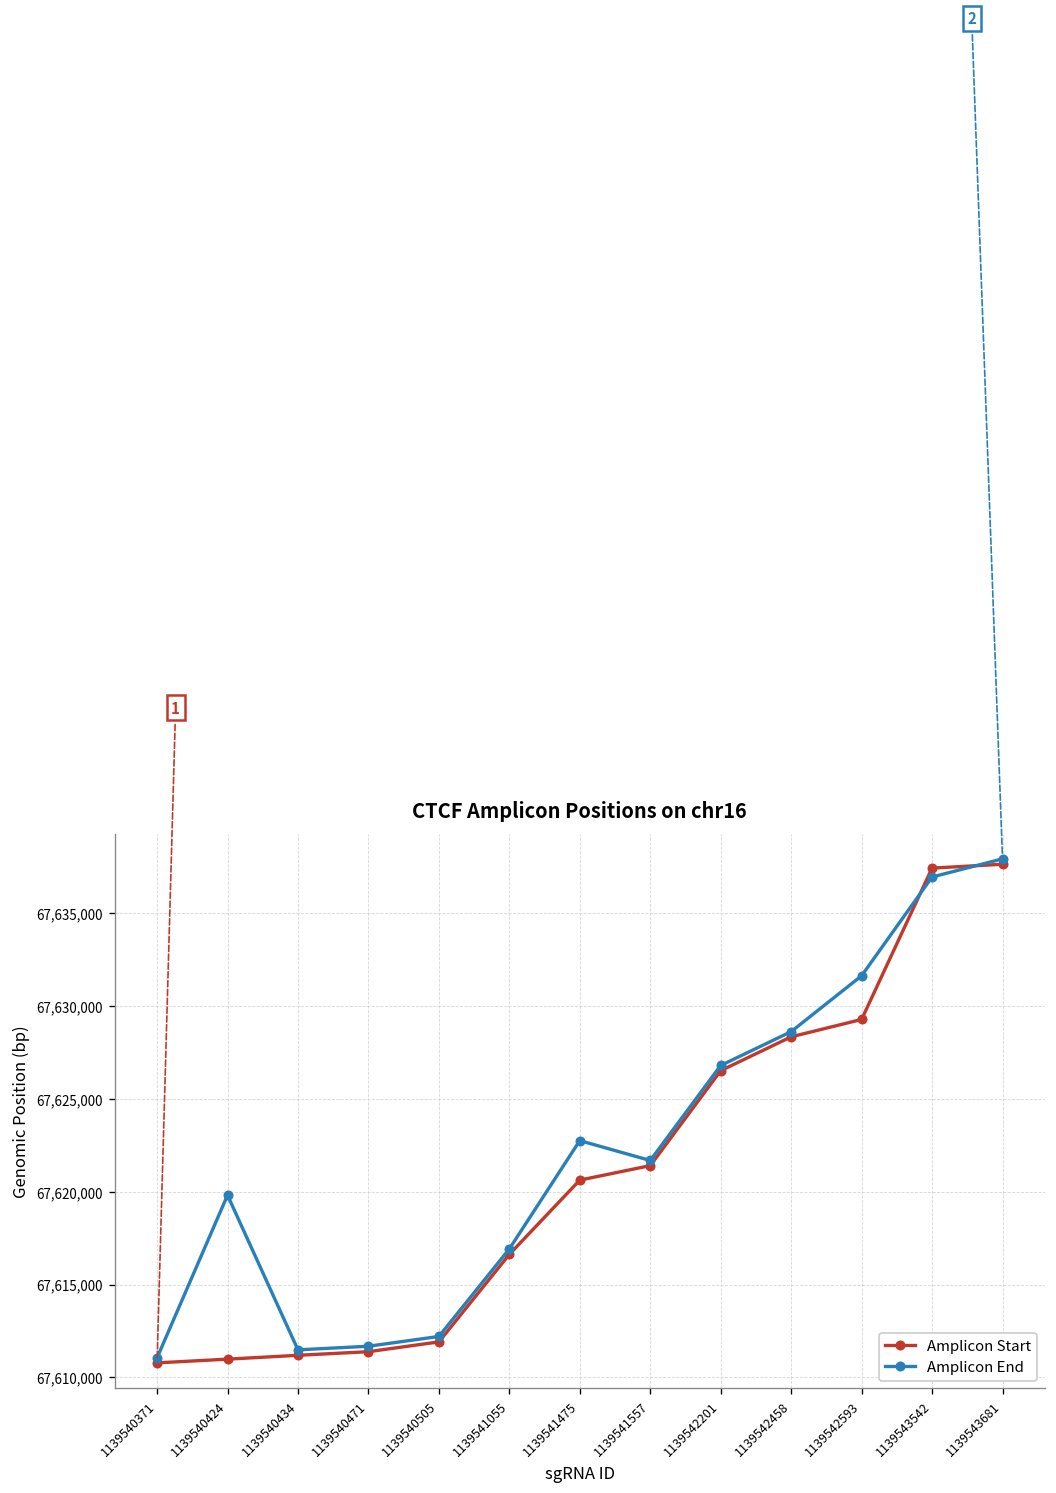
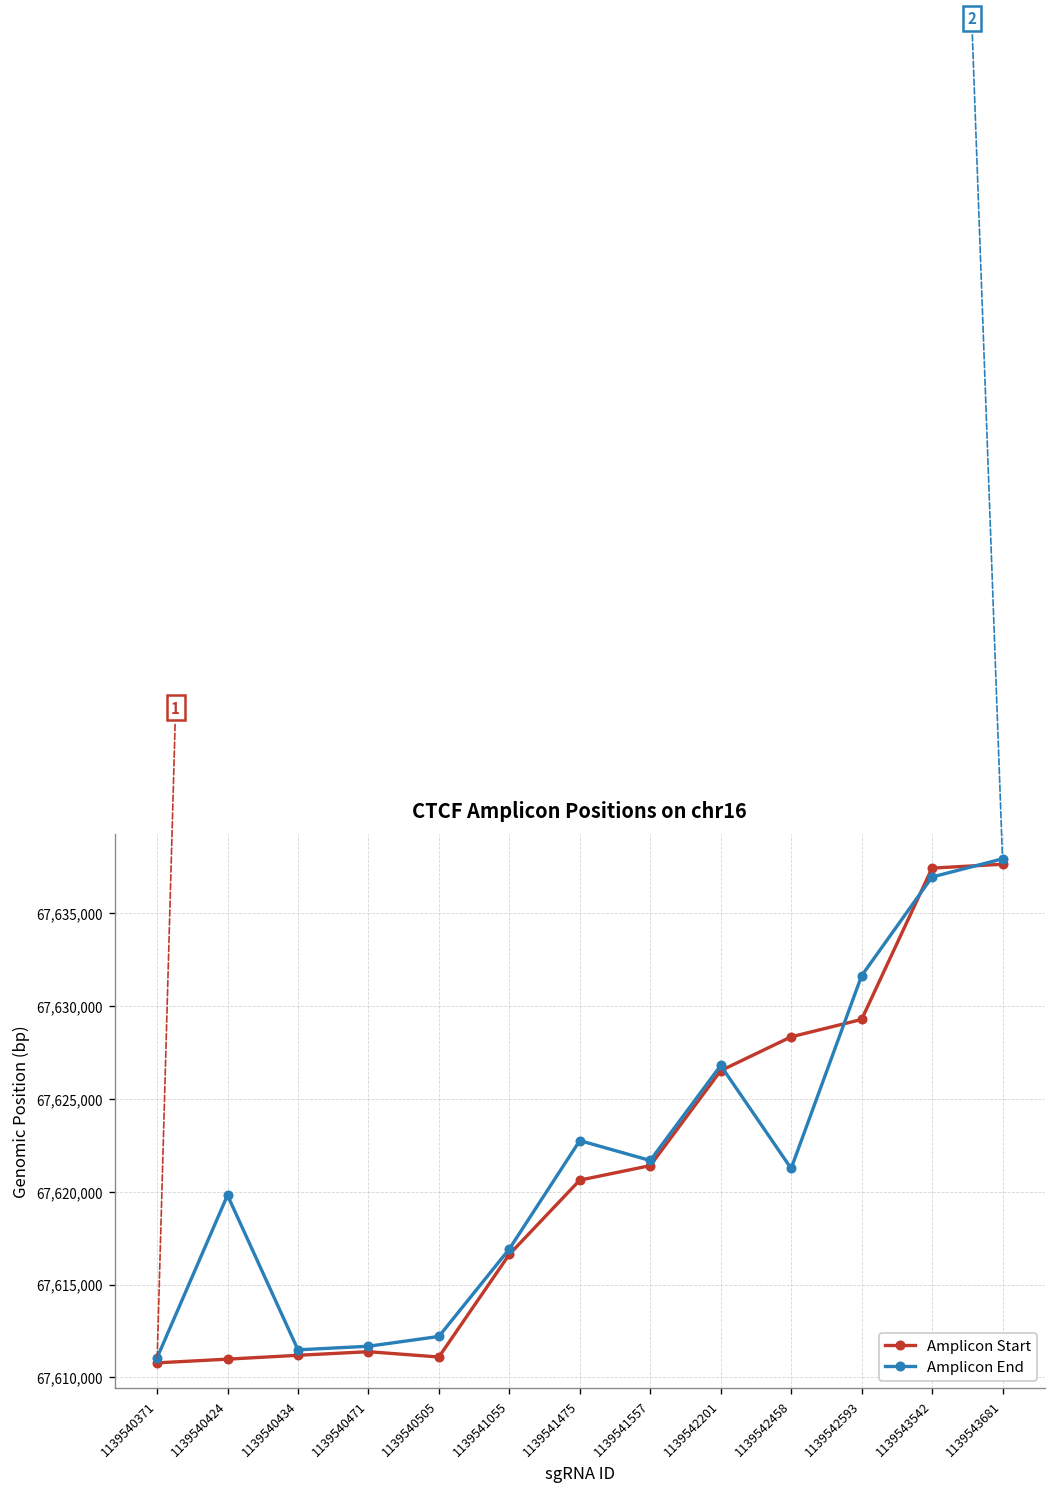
  {
    "Amplicon Start": {
      "1139540371": "67,610,800",
      "1139540424": "67,611,000",
      "1139540434": "67,611,200",
      "1139540471": "67,611,400",
-     "1139540505": "67,611,900",
+     "1139540505": "67,611,100",
      "1139541055": "67,616,600",
      "1139541475": "67,620,600",
      "1139541557": "67,621,400",
      "1139542201": "67,626,500",
      "1139542458": "67,628,300",
      "1139542593": "67,629,300",
      "1139543542": "67,637,400",
      "1139543681": "67,637,600"
    },
    "Amplicon End": {
      "1139540424": "67,619,800",
      "1139540434": "67,611,500",
      "1139540471": "67,611,700",
      "1139540505": "67,612,200",
      "1139541055": "67,616,900",
      "1139541475": "67,622,800",
      "1139541557": "67,621,700",
      "1139542201": "67,626,800",
-     "1139542458": "67,628,600",
+     "1139542458": "67,621,300",
      "1139542593": "67,631,600",
      "1139543542": "67,636,900"
    }
  }
